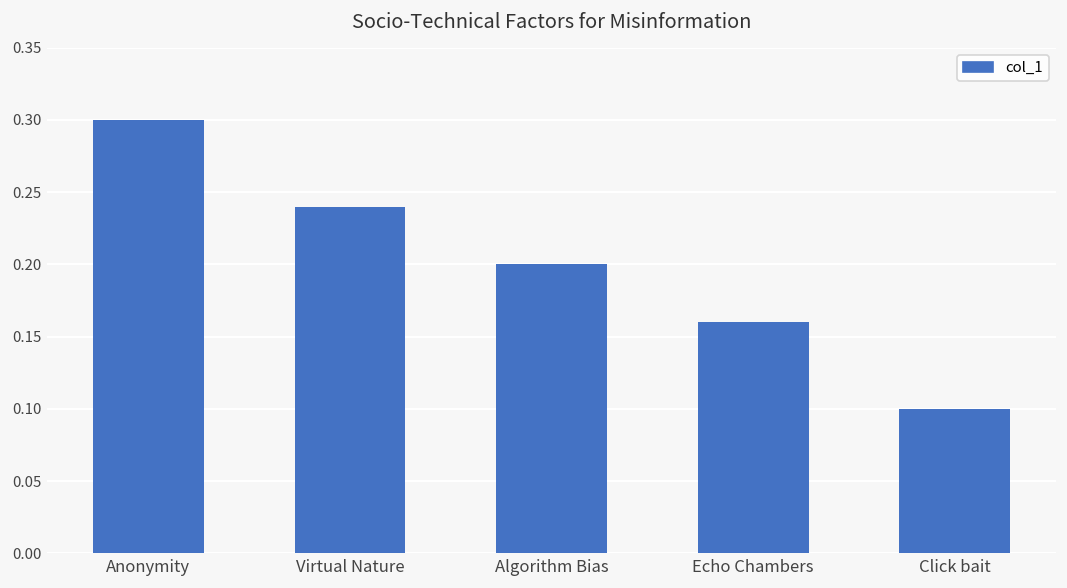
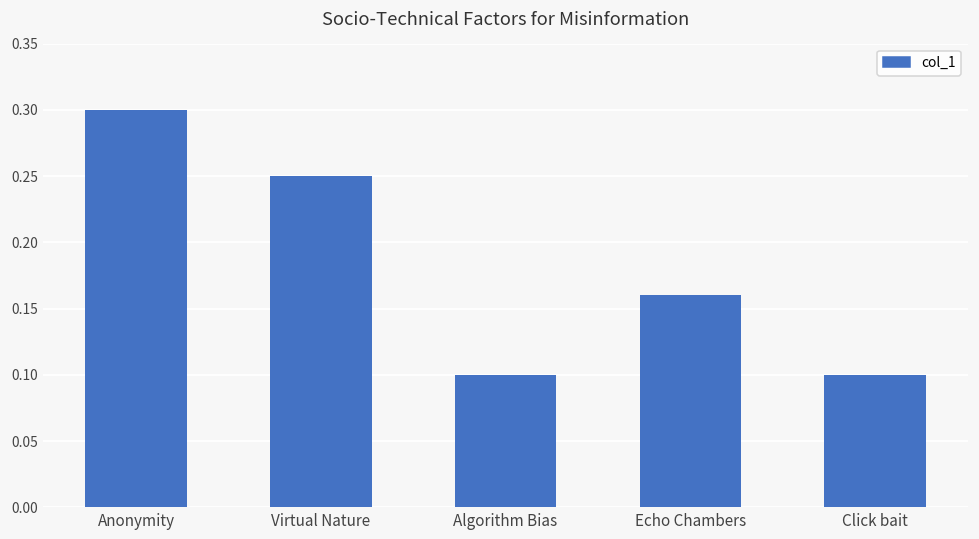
  {
    "Anonymity": 0.30,
-   "Virtual Nature": 0.24,
-   "Algorithm Bias": 0.2,
+   "Virtual Nature": 0.25,
+   "Algorithm Bias": 0.1,
    "Echo Chambers": 0.16,
    "Click bait": 0.10
  }
